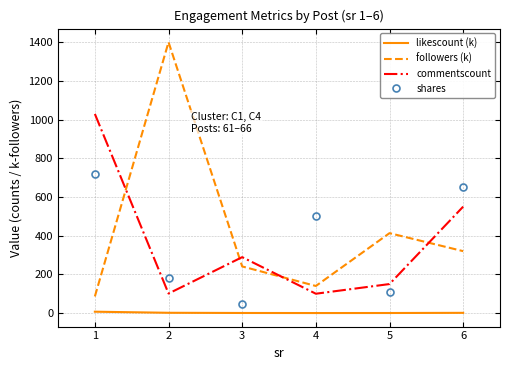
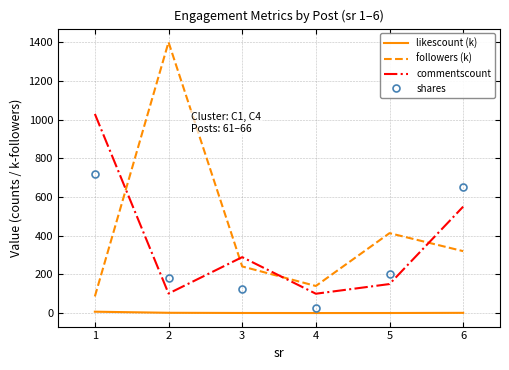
  {
    "commentscount": {
      "1": 1030,
      "2": 100,
      "3": 290,
      "4": 100,
      "5": 150,
      "6": 550
    },
    "shares": {
      "1": 720,
      "2": 180,
-     "3": 50,
-     "4": 500,
-     "5": 110,
+     "3": 120,
+     "4": 30,
+     "5": 200,
      "6": 650
    }
  }
